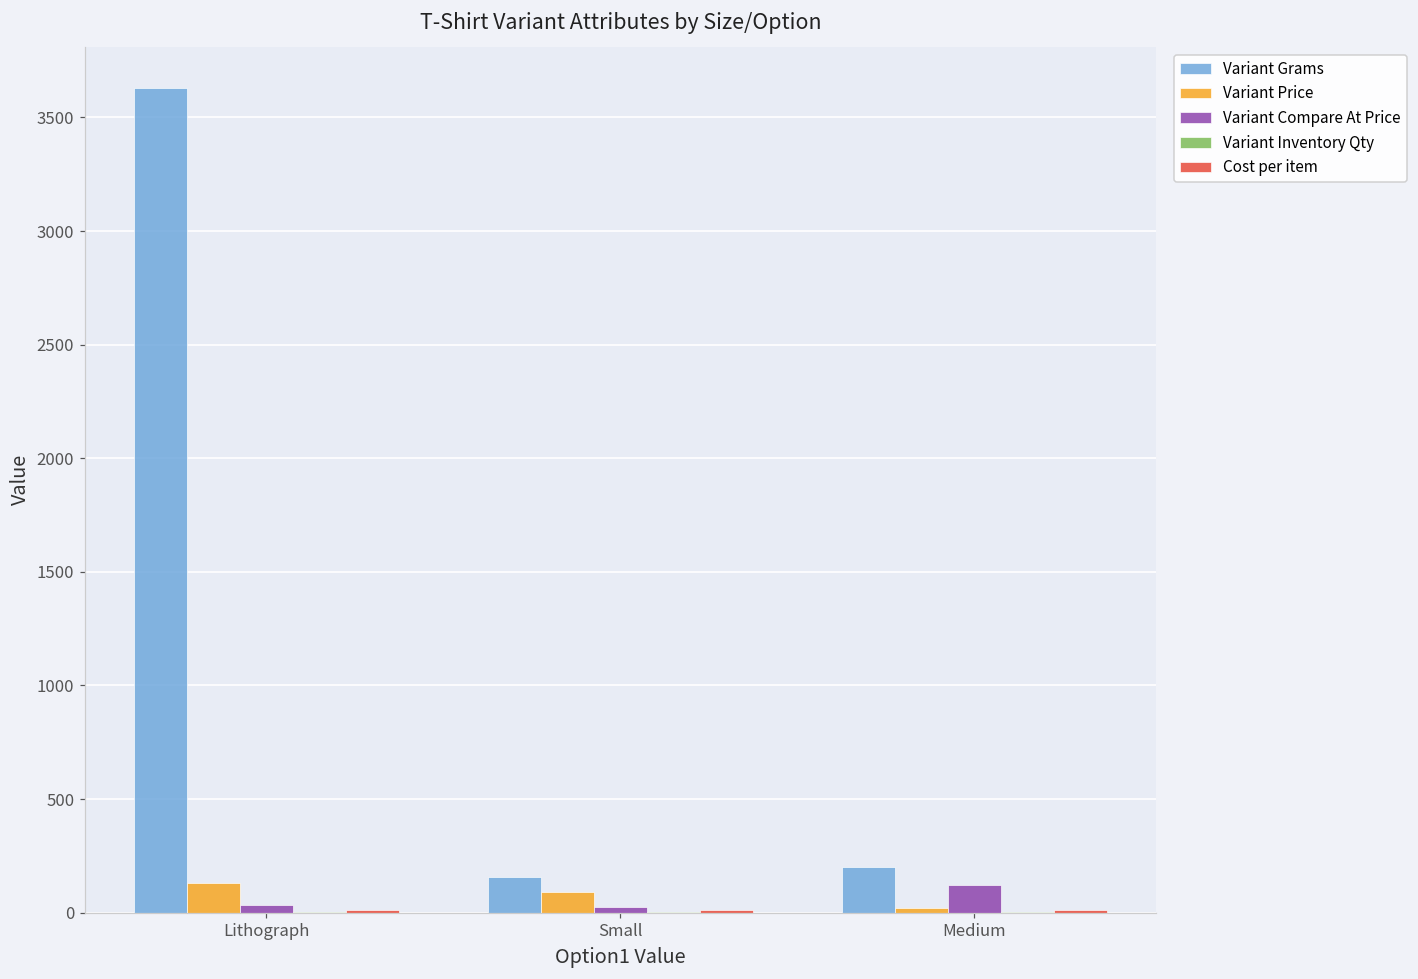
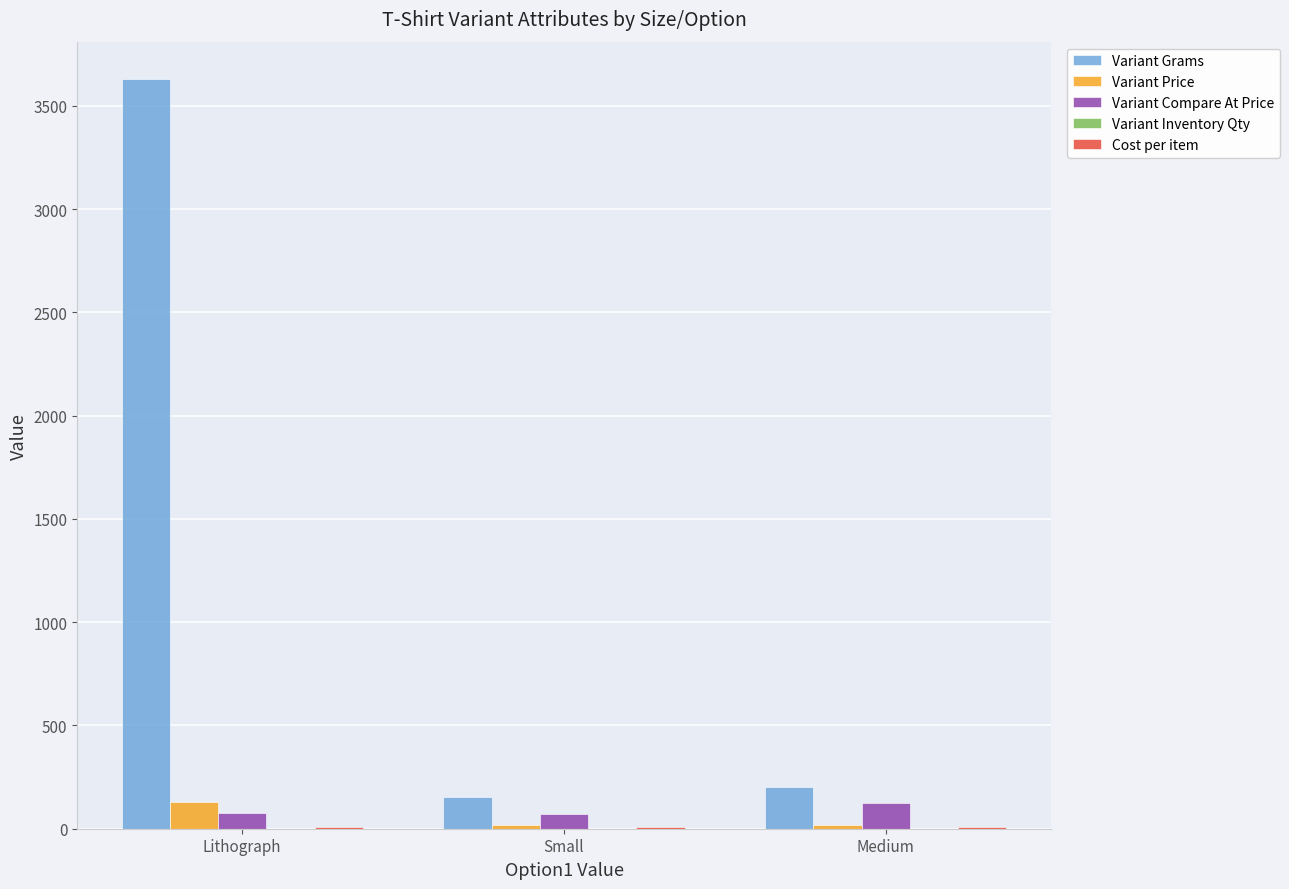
  {
    "Variant Grams": {
      "Lithograph": 3630,
      "Small": 160,
      "Medium": 200
    },
    "Variant Price": {
      "Lithograph": 130,
-     "Small": 90,
+     "Small": 20,
      "Medium": 20
    },
    "Variant Compare At Price": {
-     "Lithograph": 40,
-     "Small": 20,
+     "Lithograph": 80,
+     "Small": 70,
      "Medium": 120
    }
  }
